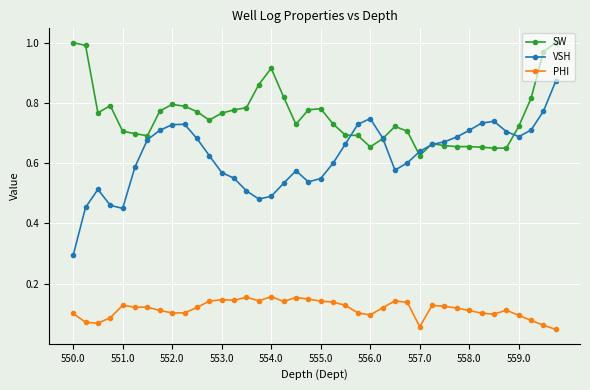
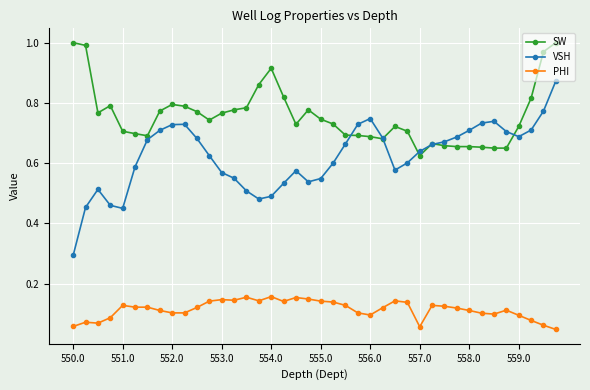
  {
    "SW": {
      "550.0": 1.00,
      "551.0": 0.71,
      "552.0": 0.80,
      "553.0": 0.77,
      "554.0": 0.92,
-     "555.0": 0.78,
-     "556.0": 0.65,
+     "555.0": 0.75,
+     "556.0": 0.69,
      "557.0": 0.63,
      "558.0": 0.66,
      "559.0": 0.72
    },
    "VSH": {
      "550.0": 0.29,
      "551.0": 0.45,
      "552.0": 0.73,
      "553.0": 0.57,
      "554.0": 0.49,
      "555.0": 0.55,
      "556.0": 0.75,
      "557.0": 0.64,
      "558.0": 0.71,
      "559.0": 0.69
    },
    "PHI": {
-     "550.0": 0.10,
+     "550.0": 0.06,
      "551.0": 0.13,
      "552.0": 0.10,
      "553.0": 0.15,
      "554.0": 0.16,
      "555.0": 0.14,
      "556.0": 0.10,
      "557.0": 0.06,
      "558.0": 0.11,
      "559.0": 0.10
    }
  }
